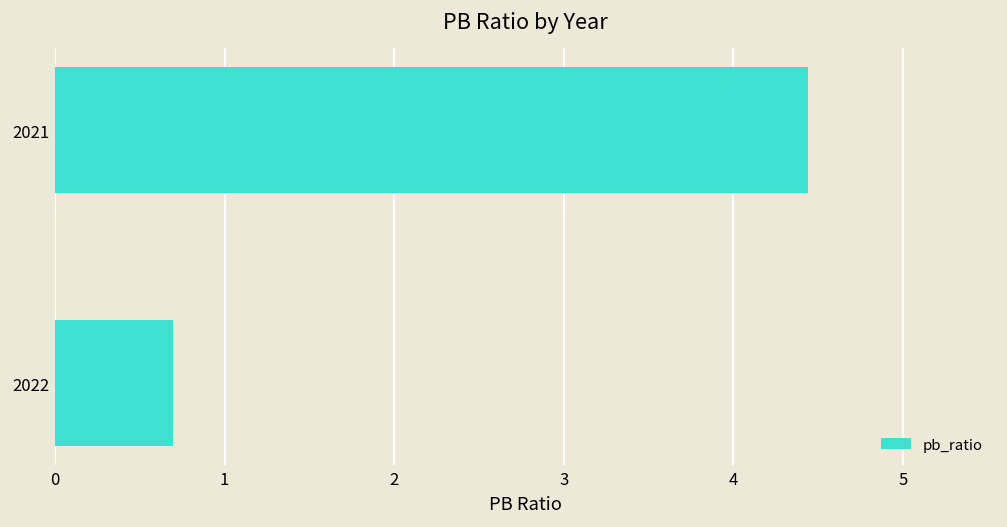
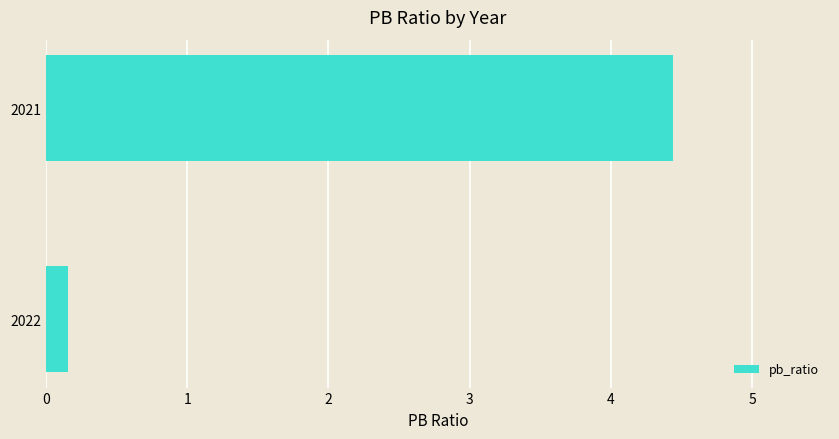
  {
    "2021": 4.44,
-   "2022": 0.70
+   "2022": 0.15
  }
